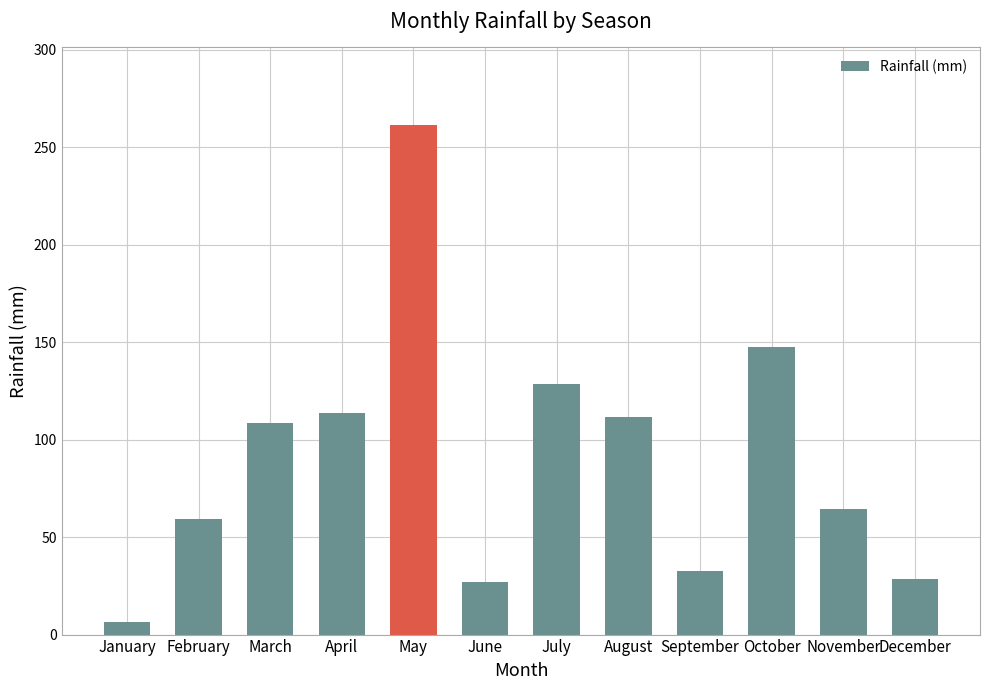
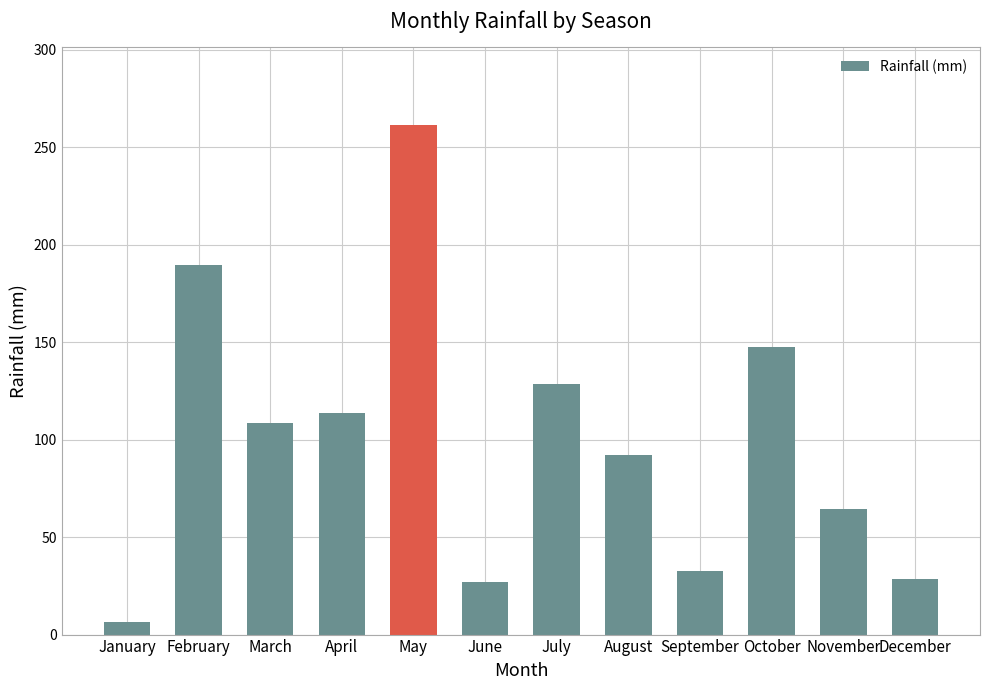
  {
    "January": 6,
-   "February": 59,
+   "February": 190,
    "March": 109,
    "April": 114,
    "May": 261,
    "June": 27,
    "July": 129,
-   "August": 112,
+   "August": 92,
    "September": 33,
    "October": 147,
    "November": 64,
    "December": 29
  }
